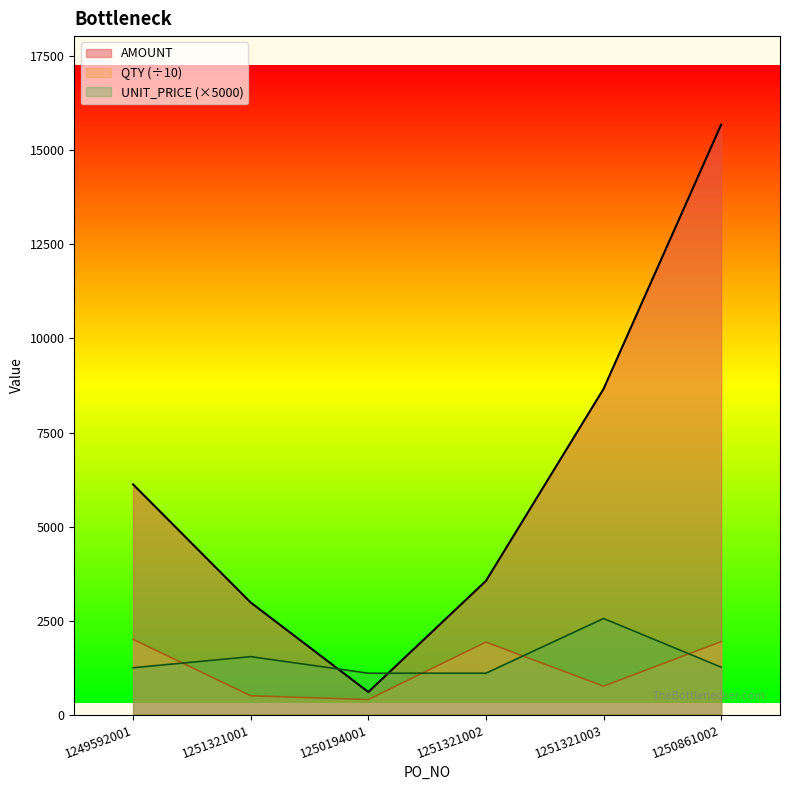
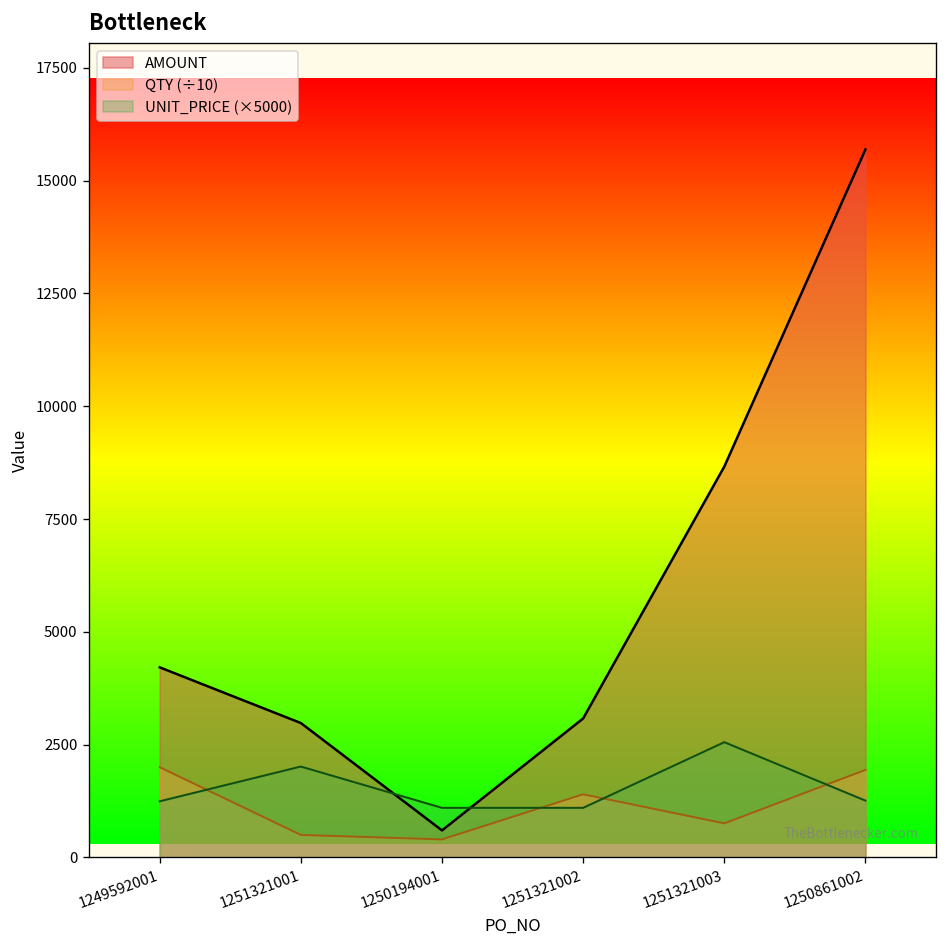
  {
    "AMOUNT": {
-     "1249592001": 6100,
+     "1249592001": 4200,
      "1251321001": 3000,
      "1250194001": 600,
-     "1251321002": 3600,
+     "1251321002": 3100,
      "1251321003": 8700,
      "1250861002": 15700
    },
    "QTY (÷10)": {
      "1249592001": 2000,
      "1251321001": 500,
      "1250194001": 400,
-     "1251321002": 1900,
+     "1251321002": 1400,
      "1251321003": 800,
      "1250861002": 1900
    },
    "UNIT_PRICE (×5000)": {
      "1249592001": 1200,
-     "1251321001": 1500,
+     "1251321001": 2000,
      "1250194001": 1100,
      "1251321002": 1100,
      "1251321003": 2600,
      "1250861002": 1300
    }
  }
